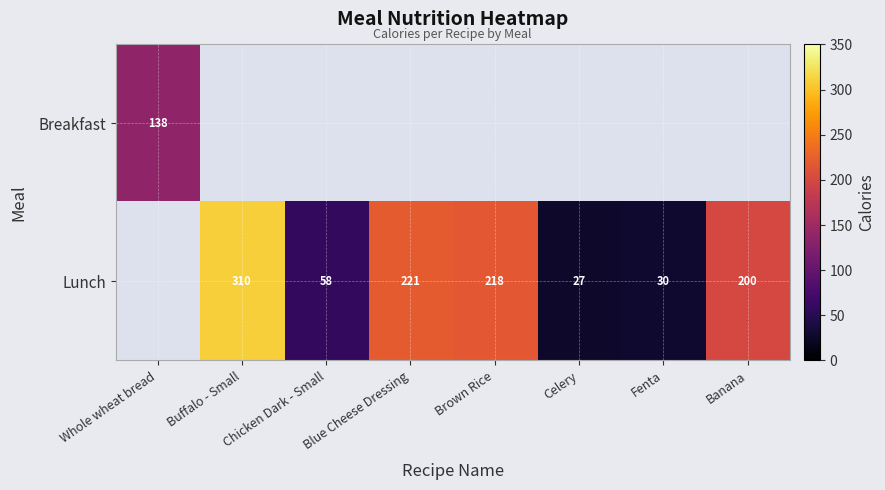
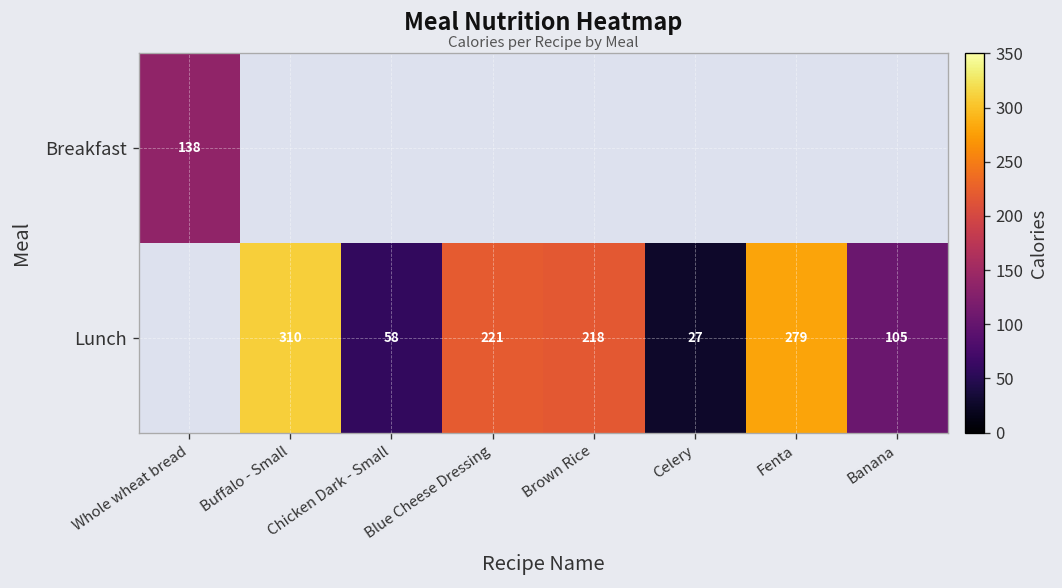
  {
    "Breakfast": {
      "Whole wheat bread": 138
    },
    "Lunch": {
      "Buffalo - Small": 310,
      "Chicken Dark - Small": 58,
      "Blue Cheese Dressing": 221,
      "Brown Rice": 218,
      "Celery": 27,
-     "Fenta": 30,
-     "Banana": 200
+     "Fenta": 279,
+     "Banana": 105
    }
  }
